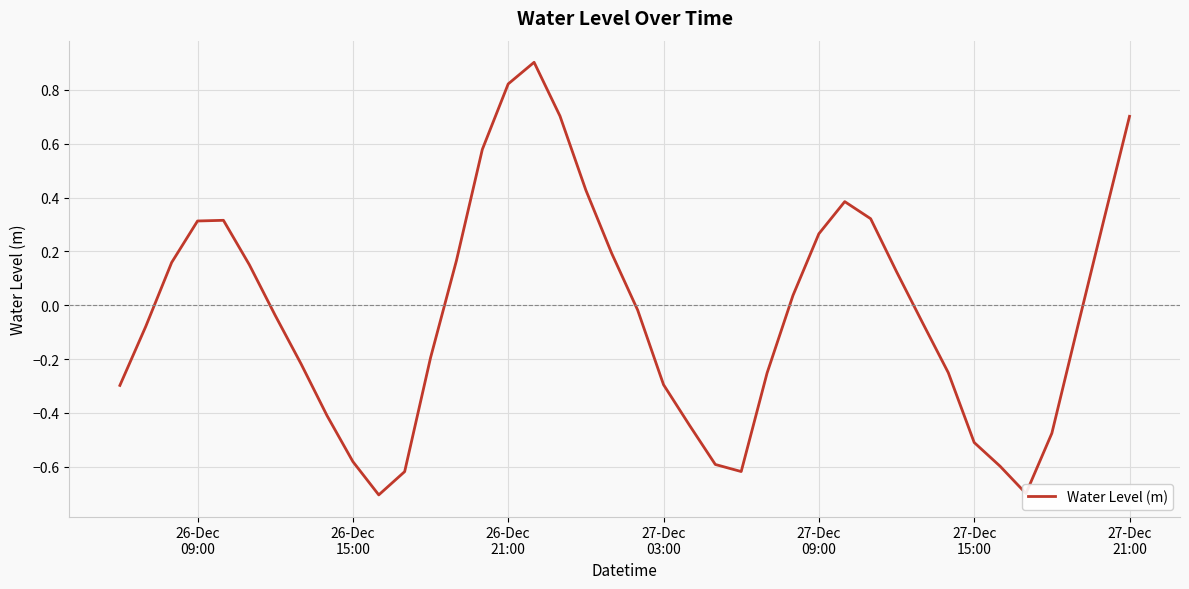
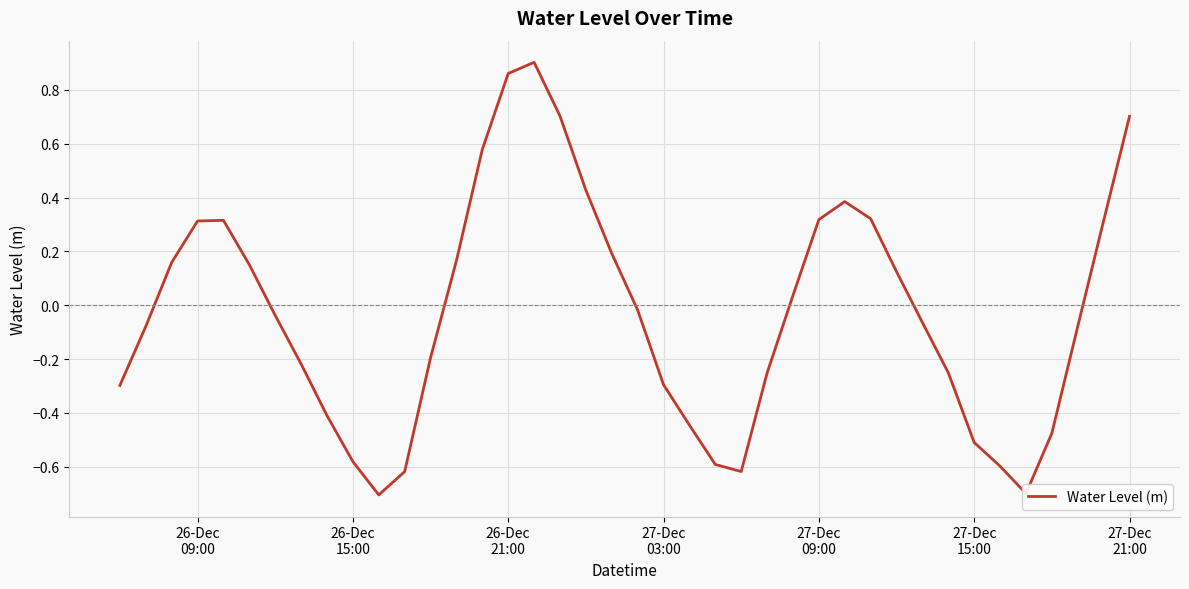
  {
    "26-Dec 09:00": 0.31,
    "26-Dec 15:00": -0.58,
-   "26-Dec 21:00": 0.82,
+   "26-Dec 21:00": 0.86,
    "27-Dec 03:00": -0.30,
-   "27-Dec 09:00": 0.27,
+   "27-Dec 09:00": 0.32,
    "27-Dec 15:00": -0.51,
    "27-Dec 21:00": 0.70
  }
